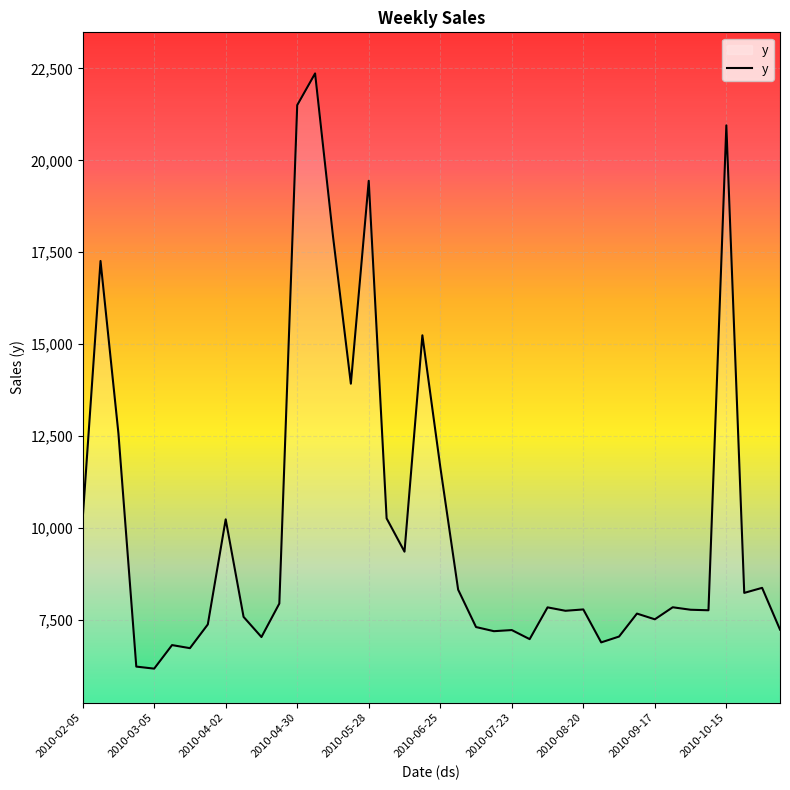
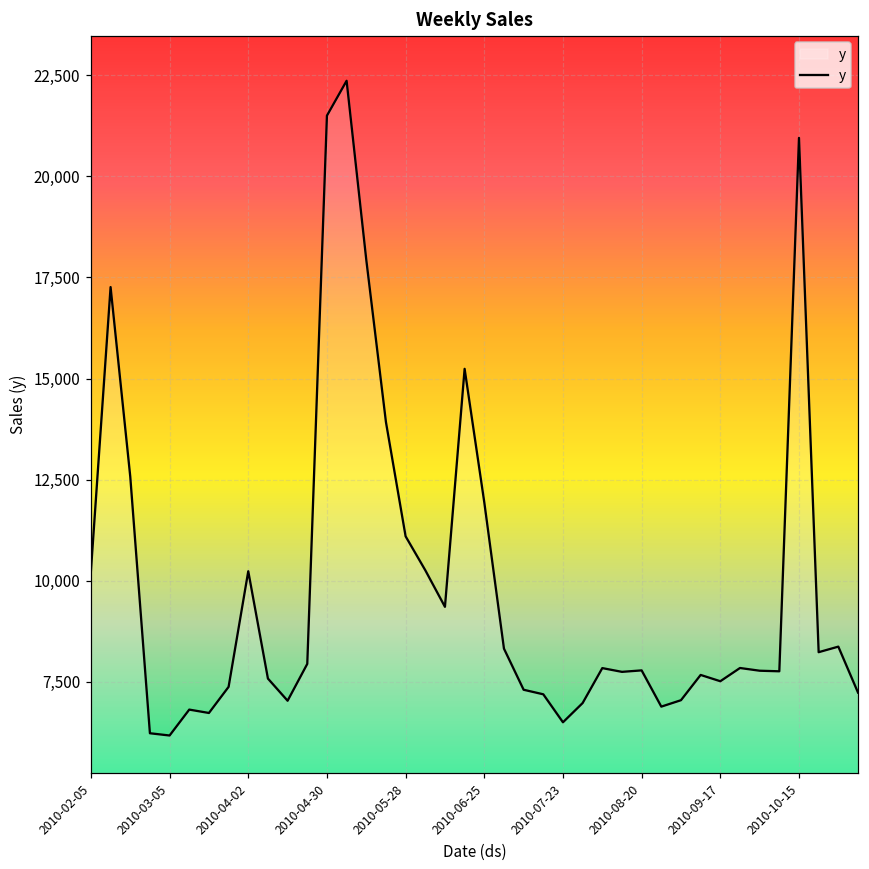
  {
    "2010-02-05": "10,200",
    "2010-03-05": "6,200",
    "2010-04-02": "10,200",
    "2010-04-30": "21,500",
-   "2010-05-28": "19,400",
-   "2010-06-25": "11,700",
-   "2010-07-23": "7,200",
+   "2010-05-28": "11,100",
+   "2010-06-25": "11,900",
+   "2010-07-23": "6,500",
    "2010-08-20": "7,800",
    "2010-09-17": "7,500",
    "2010-10-15": "21,000"
  }
